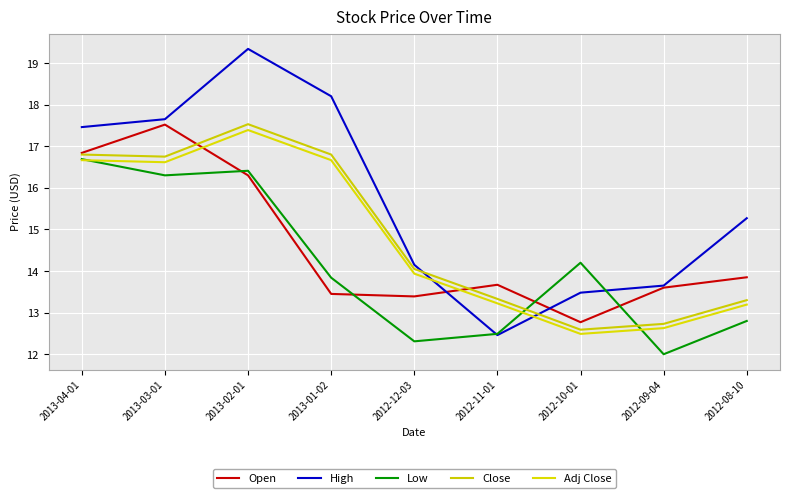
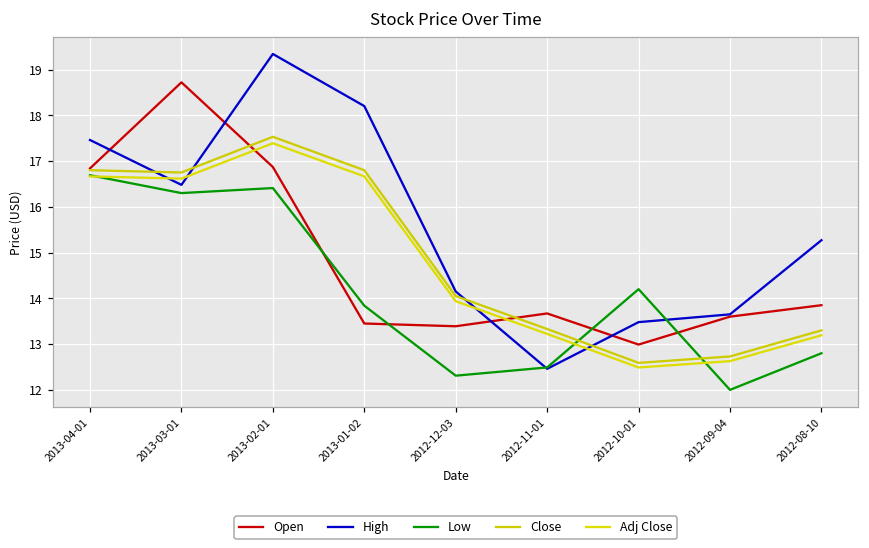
  {
    "Open": {
-     "2013-03-01": 17.5,
-     "2013-02-01": 16.3,
+     "2013-03-01": 18.7,
+     "2013-02-01": 16.9,
      "2013-01-02": 13.5,
      "2012-12-03": 13.4,
      "2012-11-01": 13.7,
-     "2012-10-01": 12.8,
+     "2012-10-01": 13.0,
      "2012-08-10": 13.9
    },
    "High": {
      "2013-04-01": 17.5,
-     "2013-03-01": 17.7,
+     "2013-03-01": 16.5,
      "2013-02-01": 19.3,
      "2013-01-02": 18.2,
      "2012-12-03": 14.2,
      "2012-10-01": 13.5,
      "2012-08-10": 15.3
    },
    "Low": {
      "2013-03-01": 16.3,
      "2013-02-01": 16.4,
      "2013-01-02": 13.8,
      "2012-12-03": 12.3,
      "2012-10-01": 14.2,
      "2012-09-04": 12.0,
      "2012-08-10": 12.8
    }
  }
